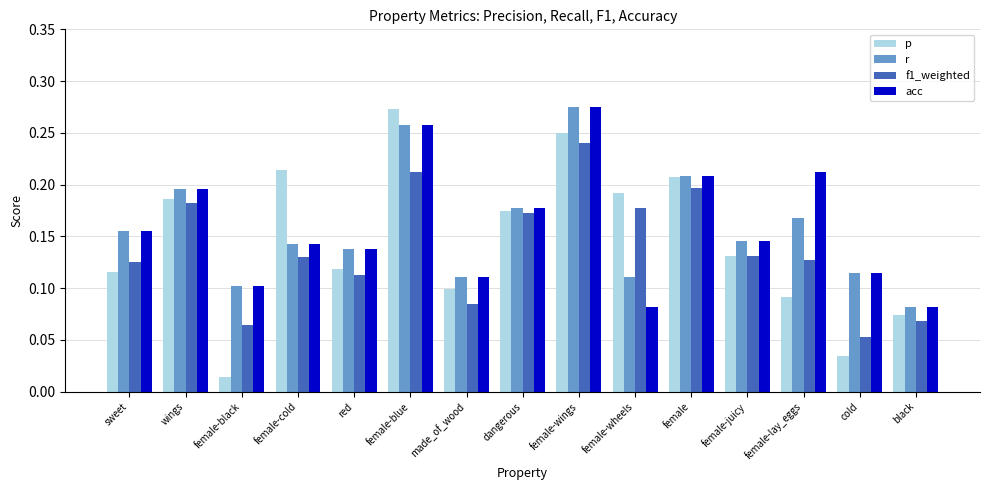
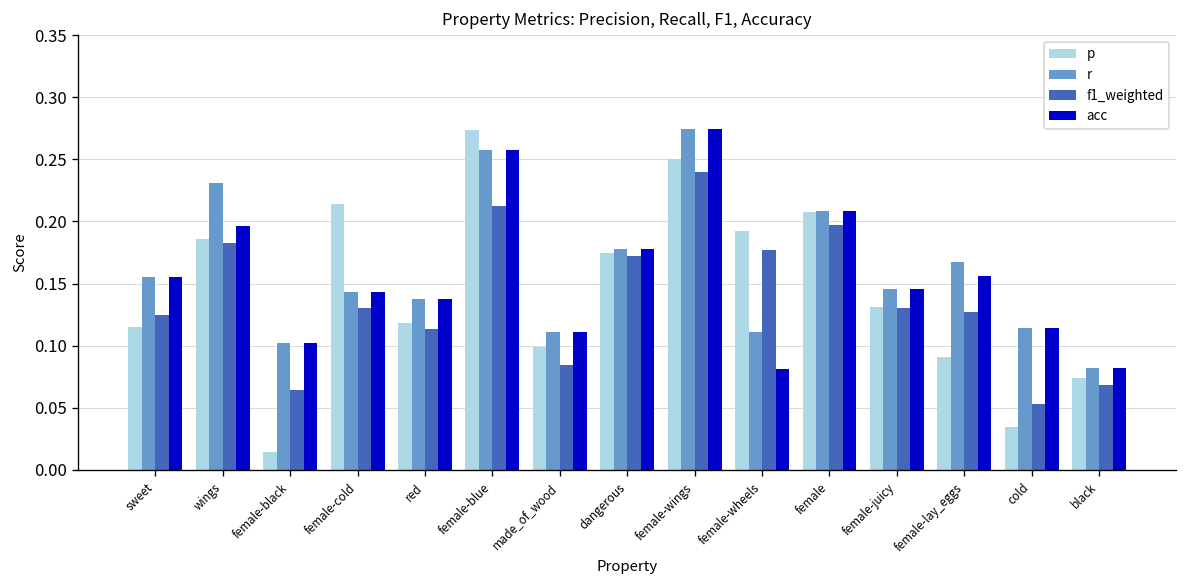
  {
    "p": {
      "sweet": 0.115,
      "wings": 0.186,
      "female-black": 0.014,
      "female-cold": 0.214,
      "red": 0.119,
      "female-blue": 0.273,
      "made_of_wood": 0.099,
      "dangerous": 0.175,
      "female-wings": 0.250,
      "female-wheels": 0.192,
      "female": 0.207,
      "female-juicy": 0.131,
      "female-lay_eggs": 0.091,
      "cold": 0.034,
      "black": 0.074
    },
    "r": {
      "sweet": 0.155,
-     "wings": 0.196,
+     "wings": 0.231,
      "female-black": 0.102,
      "female-cold": 0.143,
      "red": 0.138,
      "female-blue": 0.258,
      "made_of_wood": 0.111,
      "dangerous": 0.178,
      "female-wings": 0.275,
      "female-wheels": 0.111,
      "female": 0.208,
      "female-juicy": 0.145,
      "female-lay_eggs": 0.168,
      "cold": 0.114,
      "black": 0.082
    },
    "f1_weighted": {
      "sweet": 0.125,
      "wings": 0.182,
      "female-black": 0.064,
      "female-cold": 0.130,
      "red": 0.113,
      "female-blue": 0.212,
      "made_of_wood": 0.085,
      "dangerous": 0.172,
      "female-wings": 0.240,
      "female-wheels": 0.177,
      "female": 0.197,
      "female-juicy": 0.131,
      "female-lay_eggs": 0.127,
      "cold": 0.053,
      "black": 0.069
    },
    "acc": {
      "sweet": 0.155,
      "wings": 0.196,
      "female-black": 0.102,
      "female-cold": 0.143,
      "red": 0.138,
      "female-blue": 0.258,
      "made_of_wood": 0.111,
      "dangerous": 0.178,
      "female-wings": 0.275,
      "female-wheels": 0.081,
      "female": 0.208,
      "female-juicy": 0.145,
-     "female-lay_eggs": 0.212,
+     "female-lay_eggs": 0.156,
      "cold": 0.114,
      "black": 0.082
    }
  }
